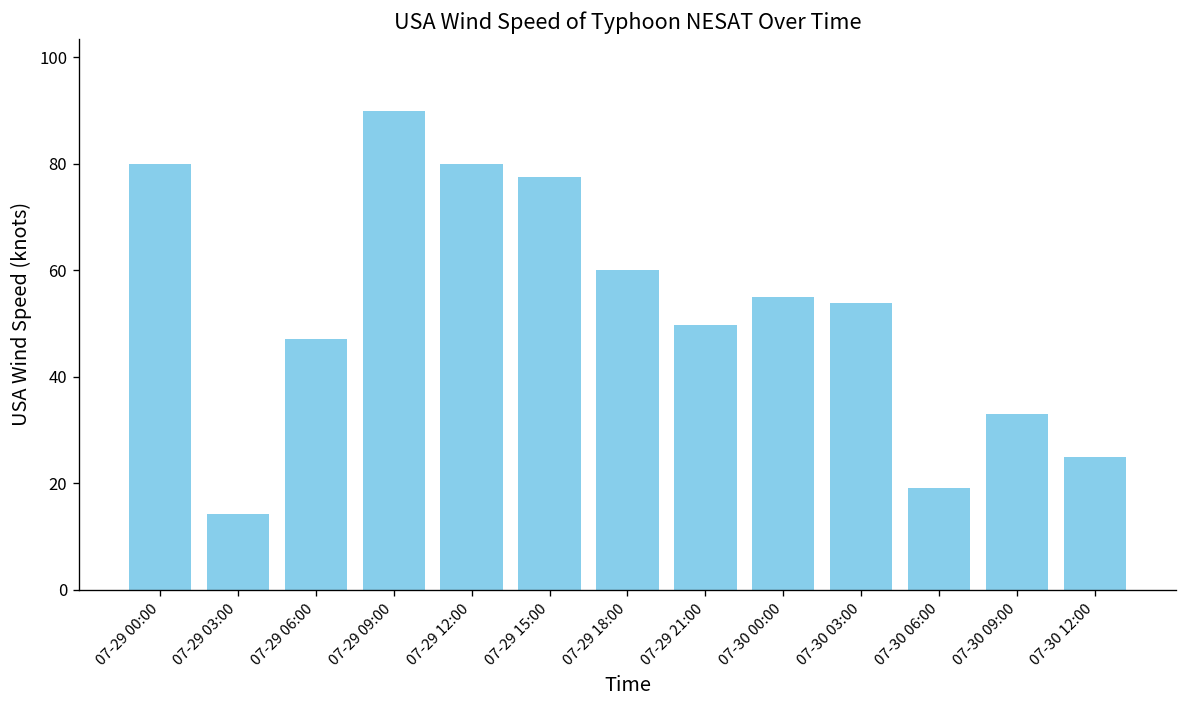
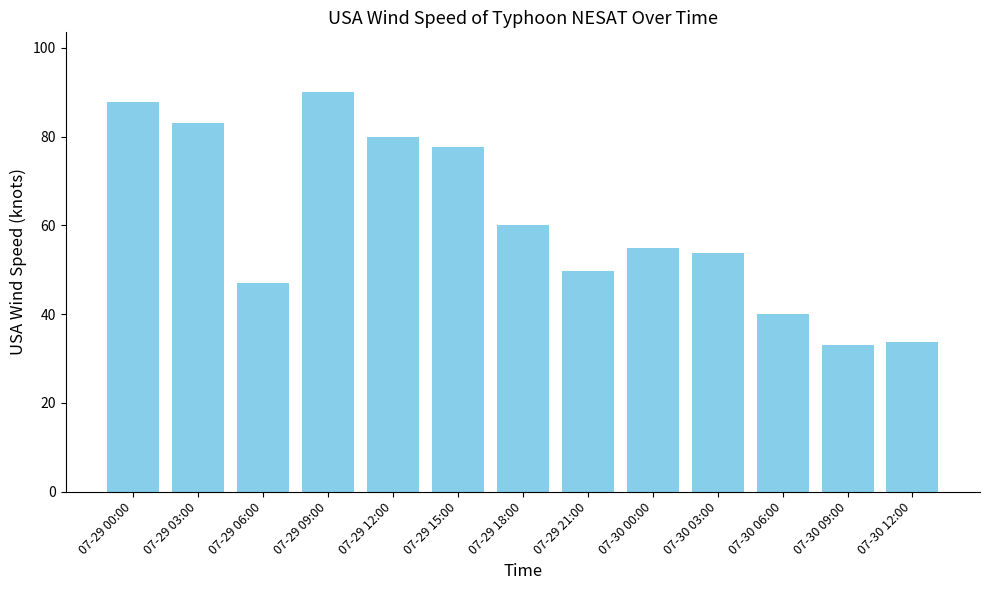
  {
-   "07-29 00:00": 80,
-   "07-29 03:00": 14,
+   "07-29 00:00": 88,
+   "07-29 03:00": 83,
    "07-29 06:00": 47,
    "07-29 09:00": 90,
    "07-29 12:00": 80,
    "07-29 15:00": 78,
    "07-29 18:00": 60,
    "07-29 21:00": 50,
    "07-30 00:00": 55,
    "07-30 03:00": 54,
-   "07-30 06:00": 19,
+   "07-30 06:00": 40,
    "07-30 09:00": 33,
-   "07-30 12:00": 25
+   "07-30 12:00": 34
  }
